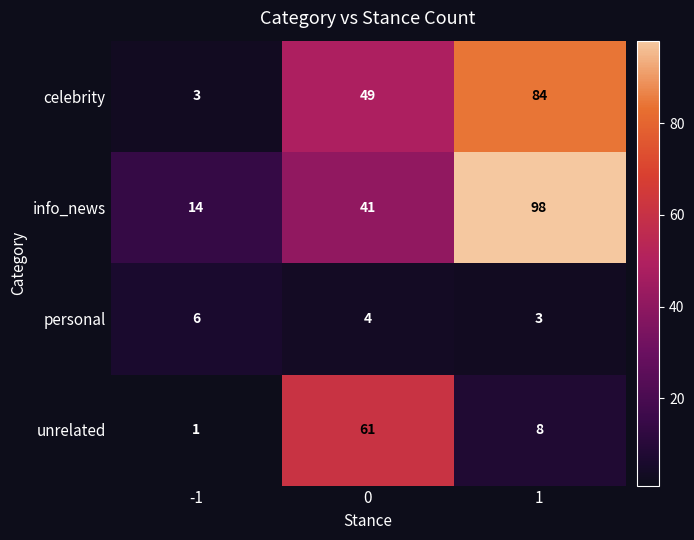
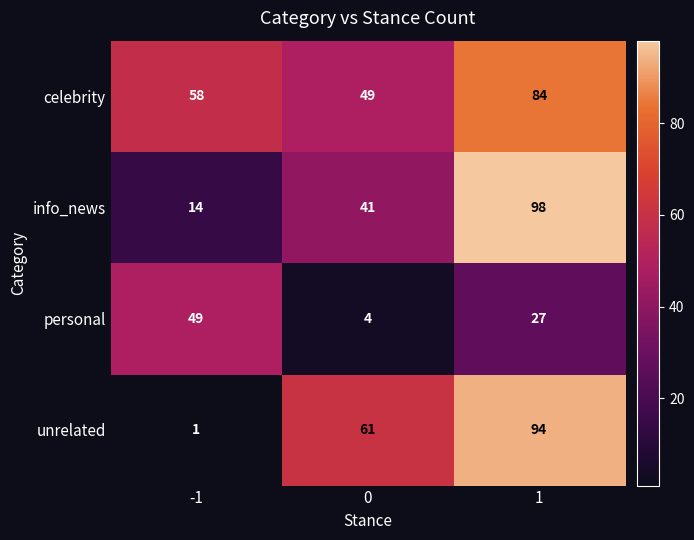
  {
    "celebrity": {
-     "-1": 3,
+     "-1": 58,
      "0": 49,
      "1": 84
    },
    "info_news": {
      "-1": 14,
      "0": 41,
      "1": 98
    },
    "personal": {
-     "-1": 6,
+     "-1": 49,
      "0": 4,
-     "1": 3
+     "1": 27
    },
    "unrelated": {
      "-1": 1,
      "0": 61,
-     "1": 8
+     "1": 94
    }
  }
